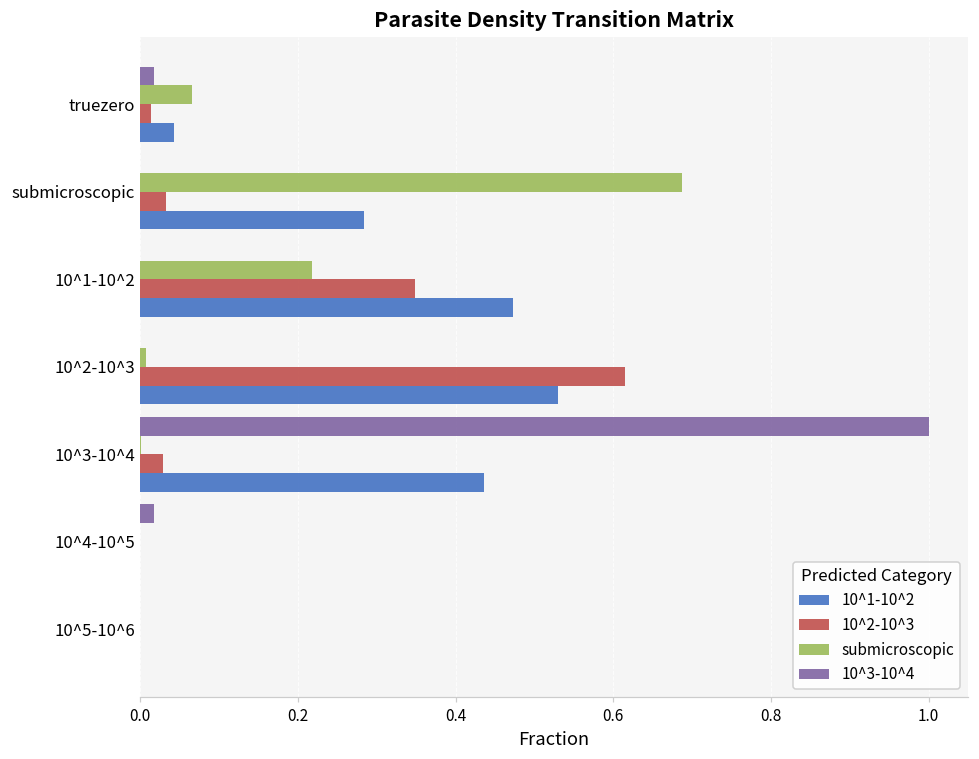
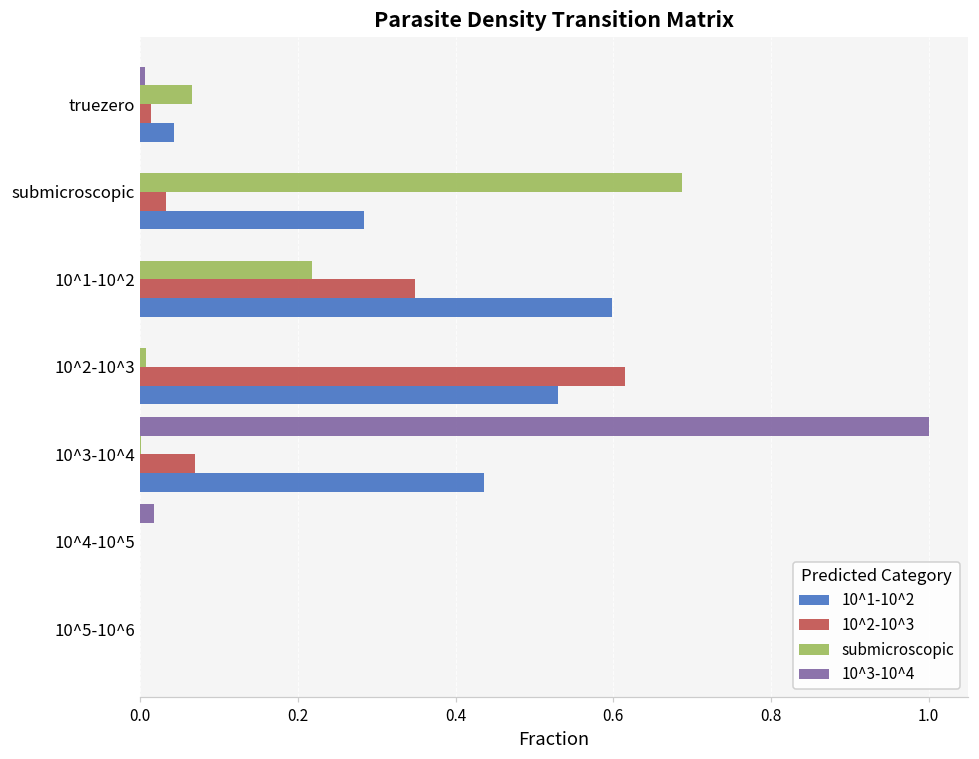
  {
    "10^1-10^2": {
      "truezero": 0.04,
      "submicroscopic": 0.28,
-     "10^1-10^2": 0.47,
+     "10^1-10^2": 0.60,
      "10^2-10^3": 0.53,
      "10^3-10^4": 0.44,
      "10^4-10^5": 0.00,
      "10^5-10^6": 0.00
    },
    "10^2-10^3": {
      "truezero": 0.01,
      "submicroscopic": 0.03,
      "10^1-10^2": 0.35,
      "10^2-10^3": 0.62,
-     "10^3-10^4": 0.03,
+     "10^3-10^4": 0.07,
      "10^4-10^5": 0.00,
      "10^5-10^6": 0.00
    },
    "submicroscopic": {
      "truezero": 0.07,
      "submicroscopic": 0.69,
      "10^1-10^2": 0.22,
      "10^2-10^3": 0.01,
      "10^4-10^5": 0.00,
      "10^5-10^6": 0.00
    },
    "10^3-10^4": {
-     "truezero": 0.02,
+     "truezero": 0.01,
      "submicroscopic": 0.00,
      "10^1-10^2": 0.00,
      "10^2-10^3": 0.00,
      "10^3-10^4": 1.00,
      "10^4-10^5": 0.02,
      "10^5-10^6": 0.00
    }
  }
